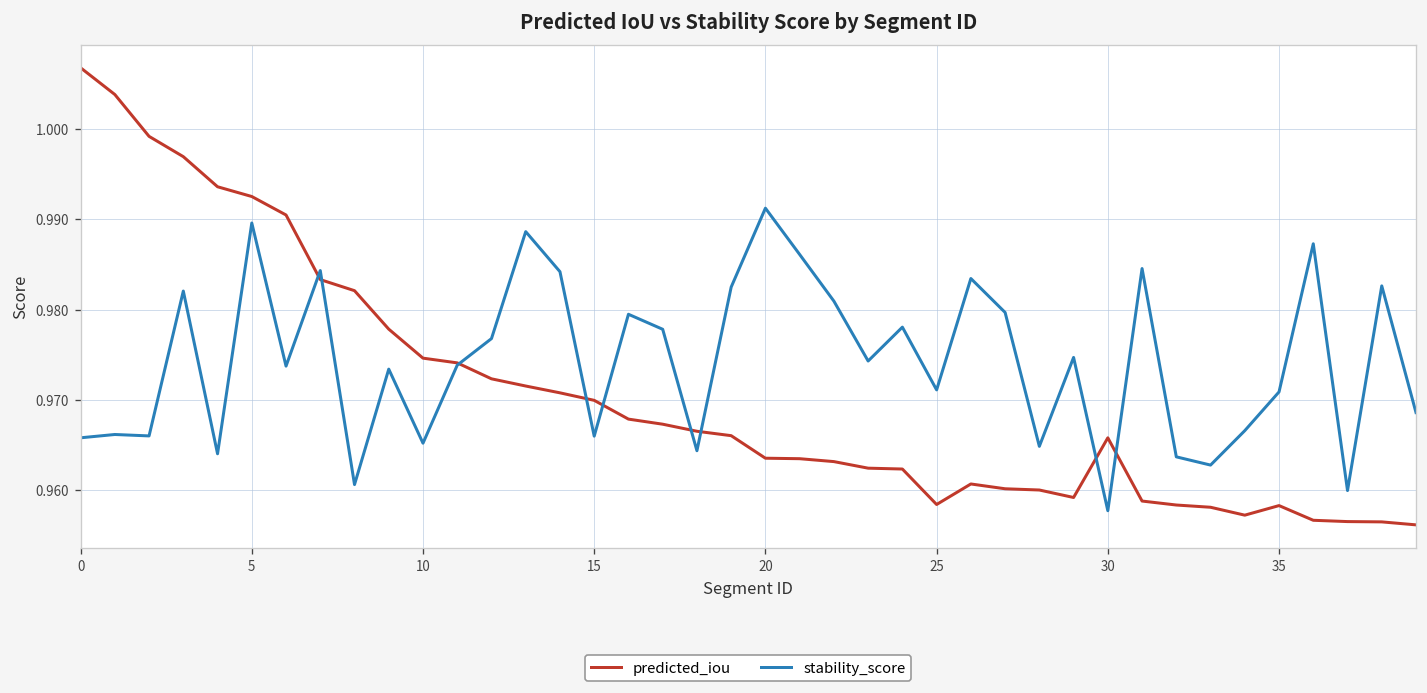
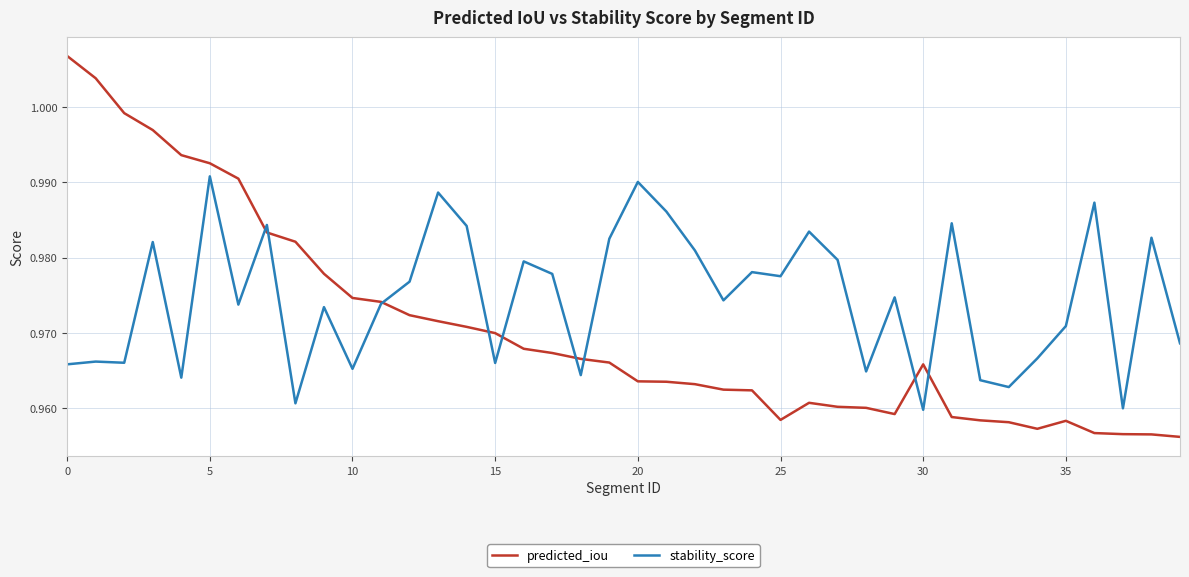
  {
    "predicted_iou": {
      "0": 1.007,
      "5": 0.993,
      "10": 0.975,
      "15": 0.970,
      "20": 0.964,
      "25": 0.958,
      "30": 0.966,
      "35": 0.958
    },
    "stability_score": {
      "0": 0.966,
-     "5": 0.990,
+     "5": 0.991,
      "10": 0.965,
      "15": 0.966,
-     "20": 0.991,
-     "25": 0.971,
-     "30": 0.958,
+     "20": 0.990,
+     "25": 0.978,
+     "30": 0.960,
      "35": 0.971
    }
  }
